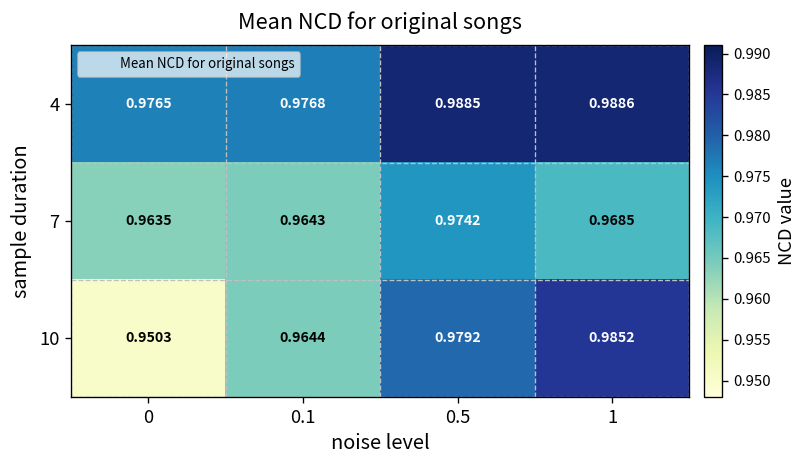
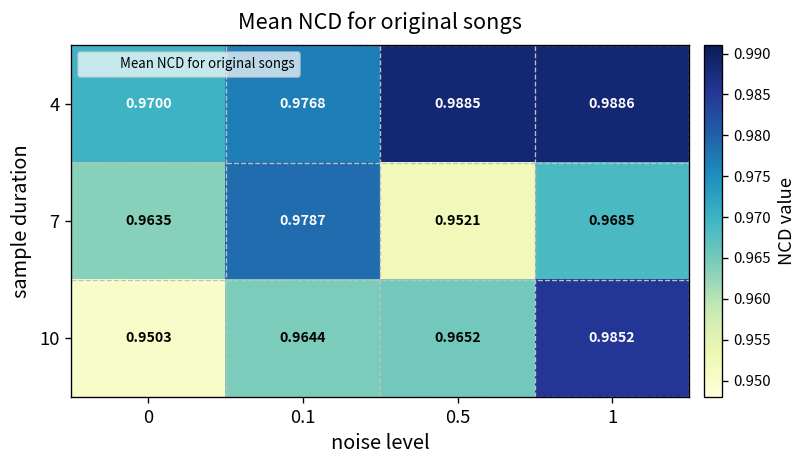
  {
    "4": {
-     "0": 0.9765,
+     "0": 0.9700,
      "0.1": 0.9768,
      "0.5": 0.9885,
      "1": 0.9886
    },
    "7": {
      "0": 0.9635,
-     "0.1": 0.9643,
-     "0.5": 0.9742,
+     "0.1": 0.9787,
+     "0.5": 0.9521,
      "1": 0.9685
    },
    "10": {
      "0": 0.9503,
      "0.1": 0.9644,
-     "0.5": 0.9792,
+     "0.5": 0.9652,
      "1": 0.9852
    }
  }
